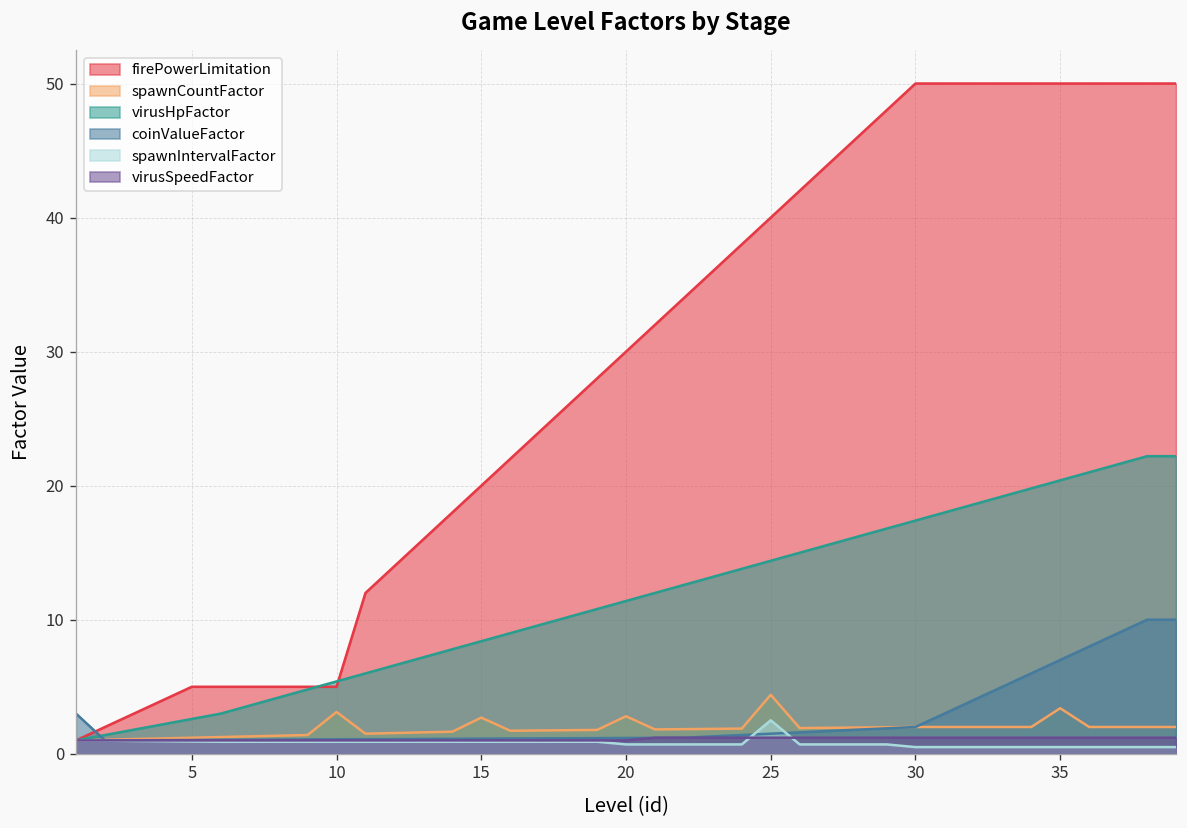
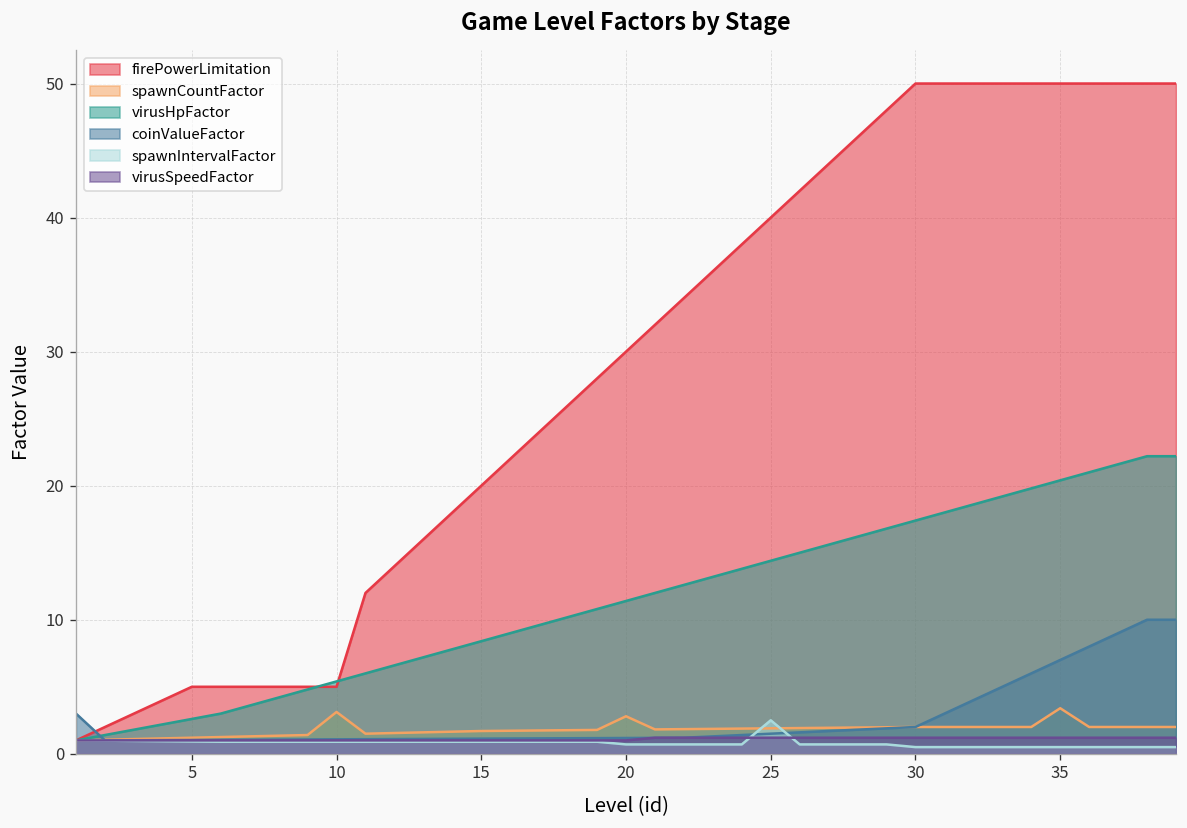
  {
    "firePowerLimitation": {
      "5": 5.0,
      "10": 5.0,
      "15": 20.0,
      "20": 30.0,
      "25": 40.0,
      "30": 50.0,
      "35": 50.0
    },
    "spawnCountFactor": {
      "10": 3.1,
-     "15": 2.7,
+     "15": 1.7,
      "20": 2.8,
-     "25": 4.4,
+     "25": 1.9,
      "35": 3.4
    },
    "spawnIntervalFactor": {
      "20": 0.7,
      "25": 2.5,
      "30": 0.5,
      "35": 0.5
    }
  }
